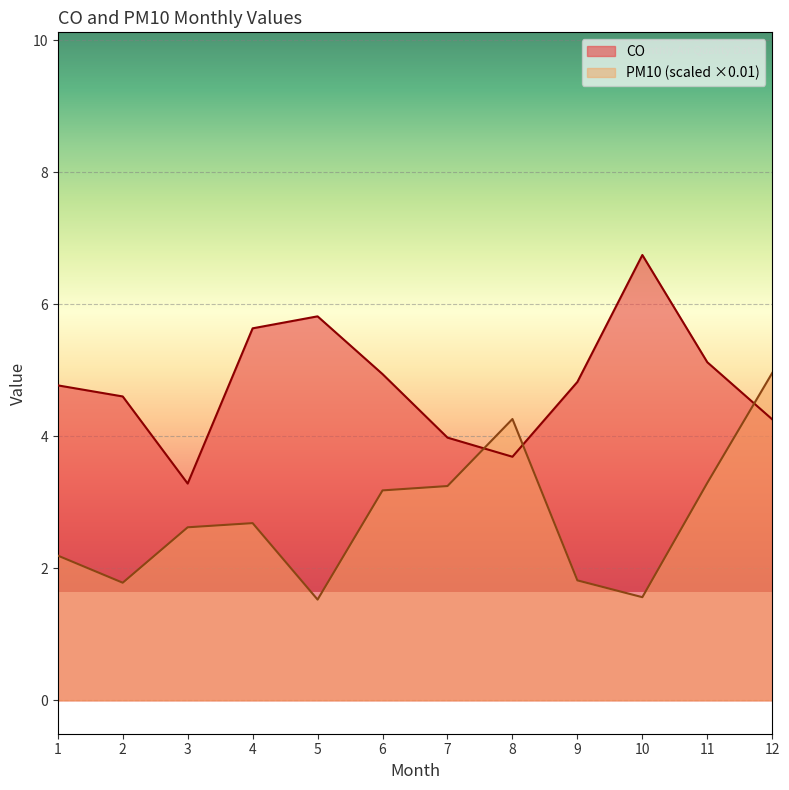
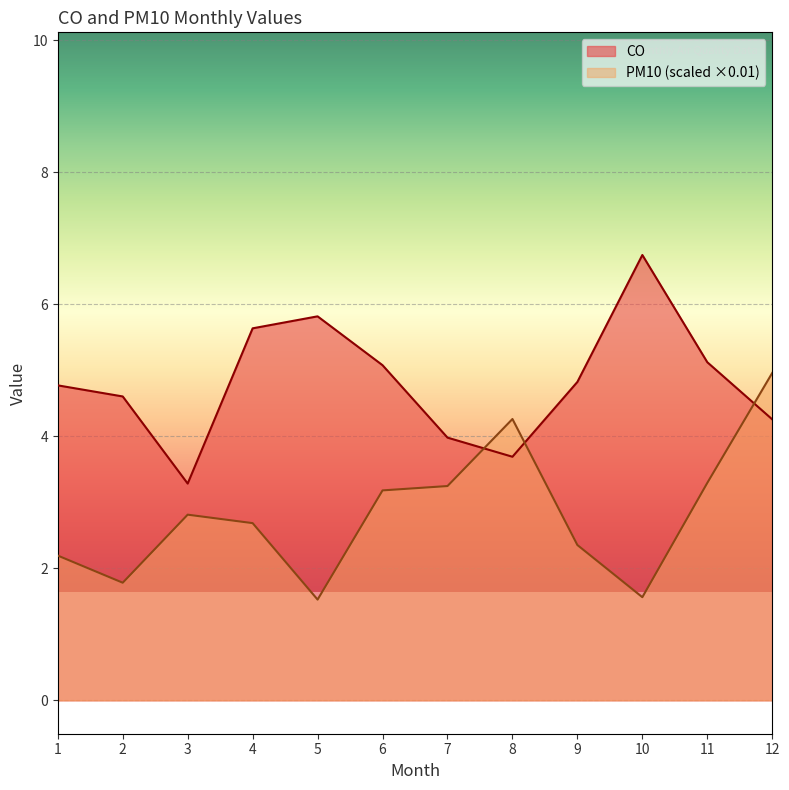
  {
    "CO": {
      "1": 4.8,
      "2": 4.6,
      "3": 3.3,
      "4": 5.6,
      "5": 5.8,
-     "6": 4.9,
+     "6": 5.1,
      "7": 4.0,
      "8": 3.7,
      "9": 4.8,
      "10": 6.7,
      "11": 5.1,
      "12": 4.3
    },
    "PM10 (scaled ×0.01)": {
      "1": 2.2,
      "2": 1.8,
-     "3": 2.6,
+     "3": 2.8,
      "4": 2.7,
      "5": 1.5,
      "6": 3.2,
      "7": 3.2,
      "8": 4.3,
-     "9": 1.8,
+     "9": 2.4,
      "10": 1.6,
      "11": 3.3,
      "12": 5.0
    }
  }
